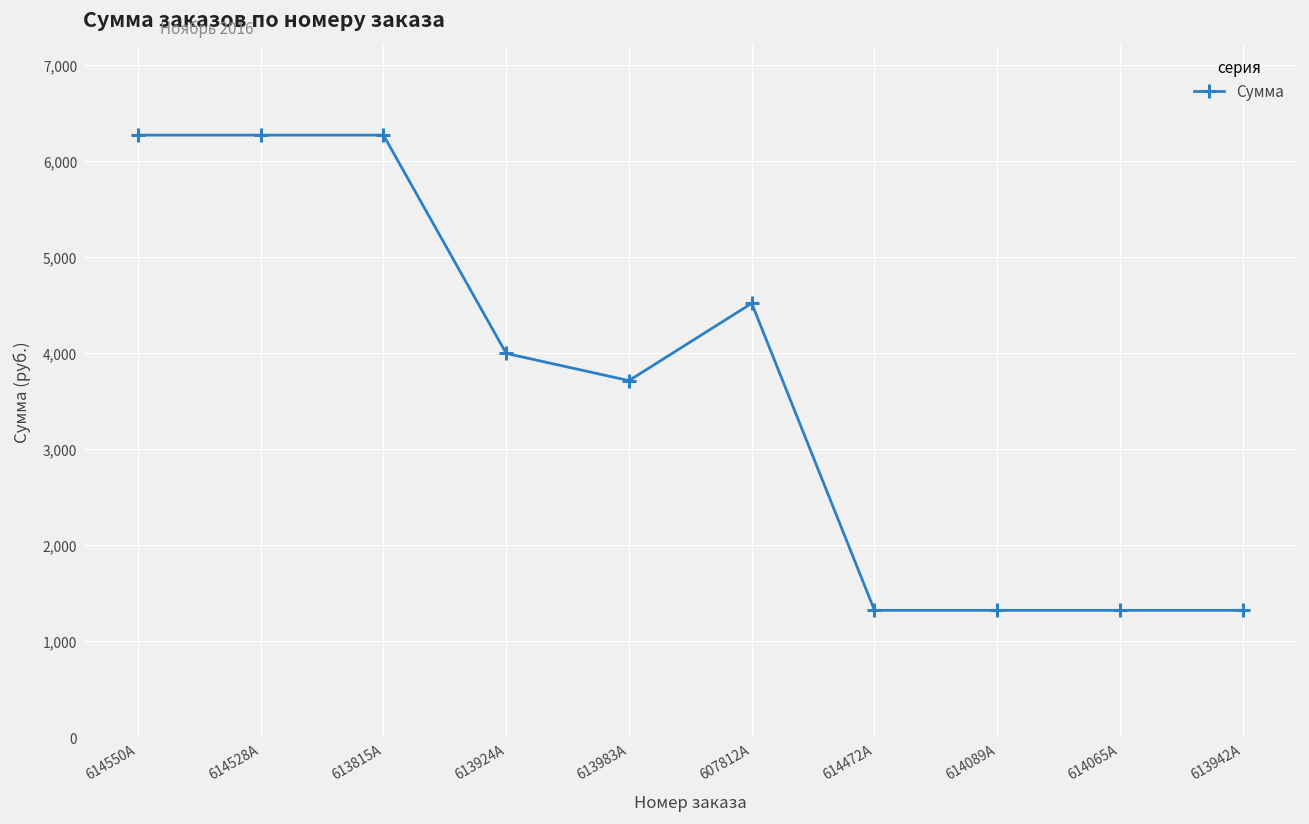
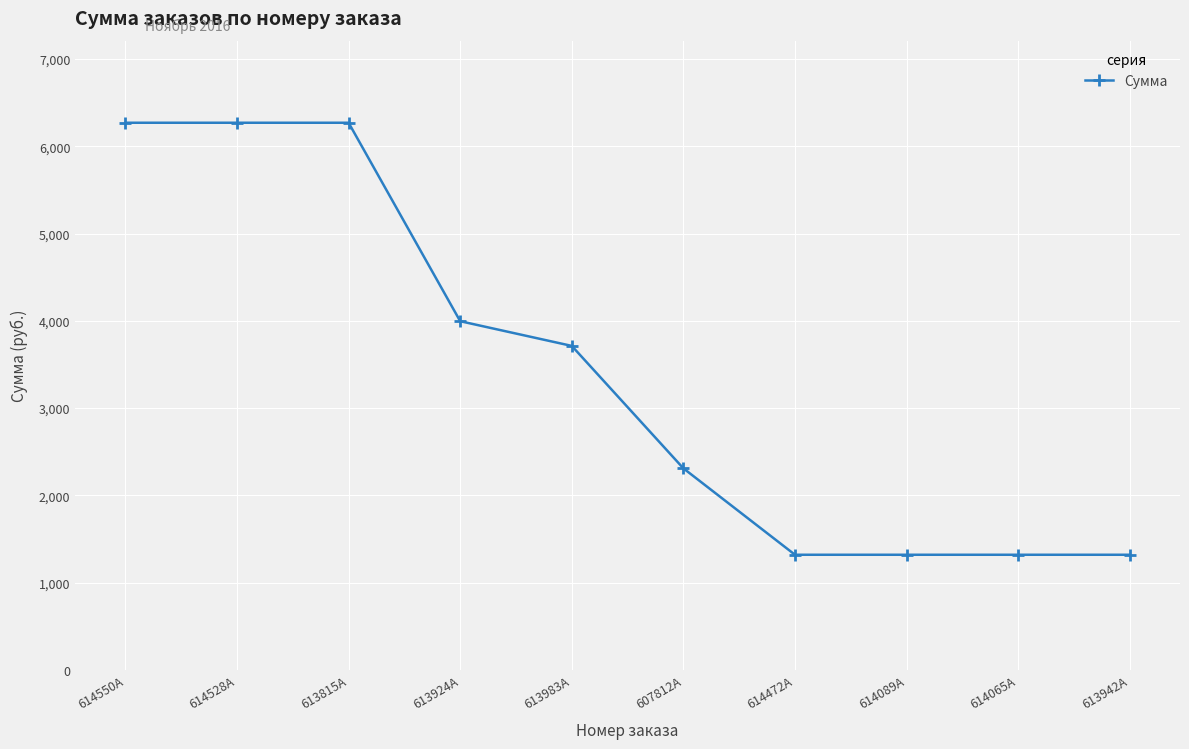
  {
    "614550A": "6,300",
    "614528A": "6,300",
    "613815A": "6,300",
    "613924A": "4,000",
    "613983A": "3,700",
-   "607812A": "4,500",
+   "607812A": "2,300",
    "614472A": "1,300",
    "614089A": "1,300",
    "614065A": "1,300",
    "613942A": "1,300"
  }
